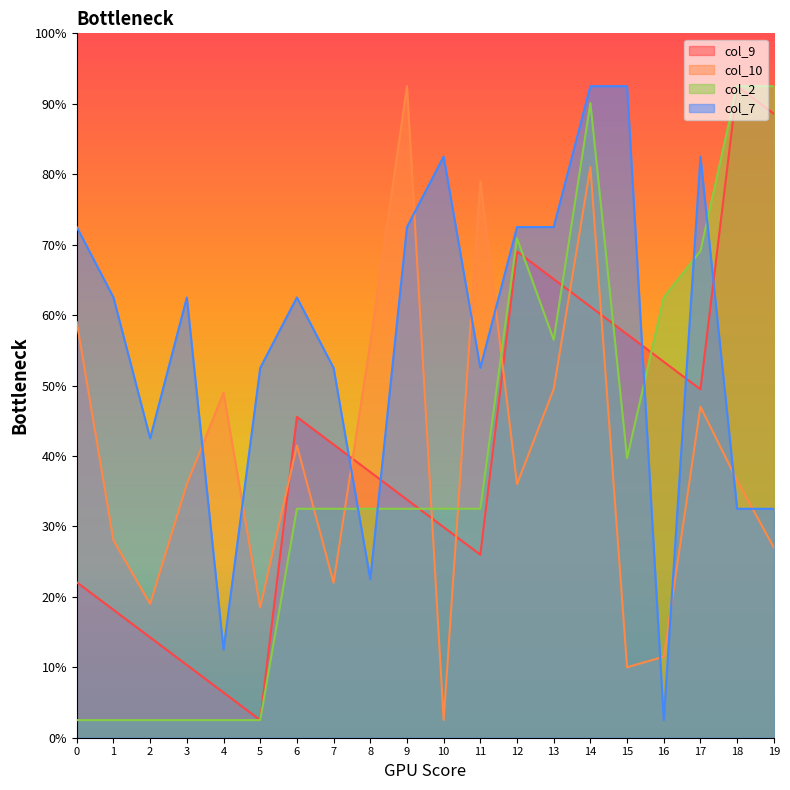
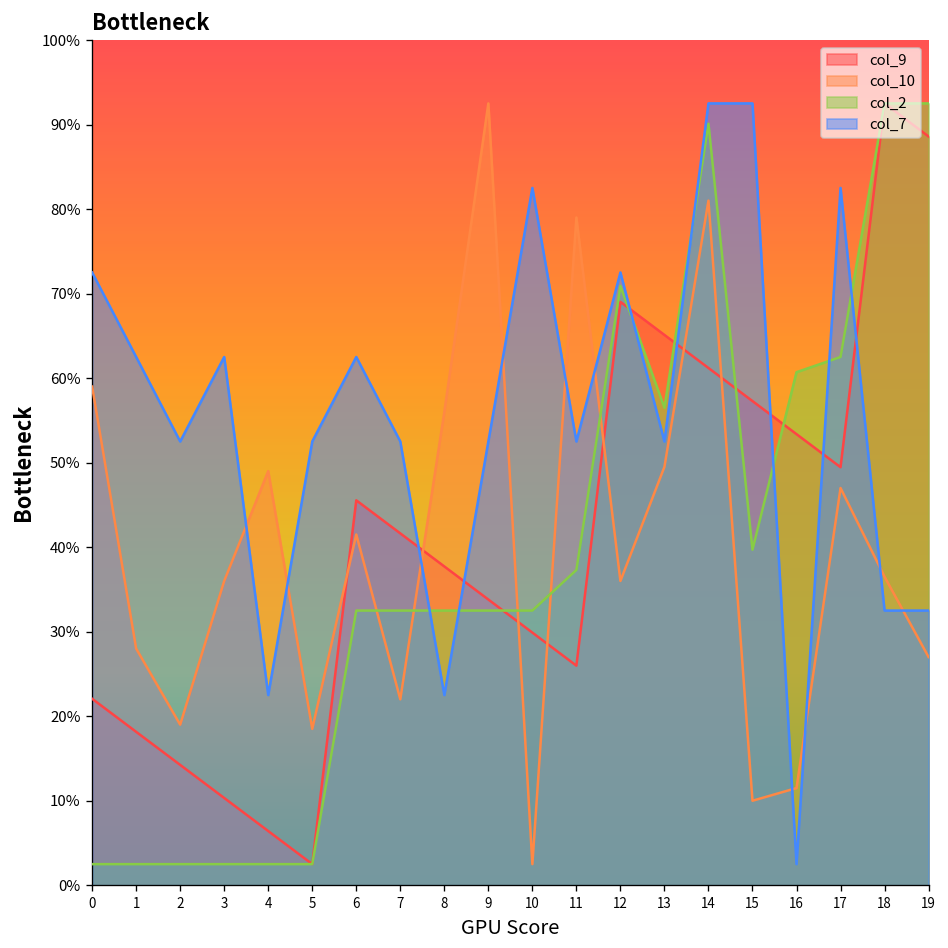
  {
    "col_2": {
      "0": "3%",
      "1": "3%",
      "2": "3%",
      "3": "3%",
      "4": "3%",
      "6": "33%",
      "7": "33%",
      "8": "33%",
      "9": "33%",
      "10": "33%",
-     "11": "33%",
+     "11": "37%",
      "12": "71%",
      "13": "57%",
      "14": "90%",
      "15": "40%",
-     "16": "63%",
-     "17": "69%",
+     "16": "61%",
+     "17": "63%",
      "19": "93%"
    },
    "col_7": {
      "0": "73%",
      "1": "63%",
-     "2": "43%",
+     "2": "53%",
      "3": "63%",
-     "4": "13%",
+     "4": "23%",
      "5": "53%",
      "6": "63%",
      "7": "53%",
      "8": "23%",
-     "9": "73%",
+     "9": "53%",
      "10": "83%",
      "11": "53%",
      "12": "73%",
-     "13": "73%",
+     "13": "53%",
      "14": "93%",
      "15": "93%",
      "16": "3%",
      "17": "83%",
      "18": "33%",
      "19": "33%"
    }
  }
